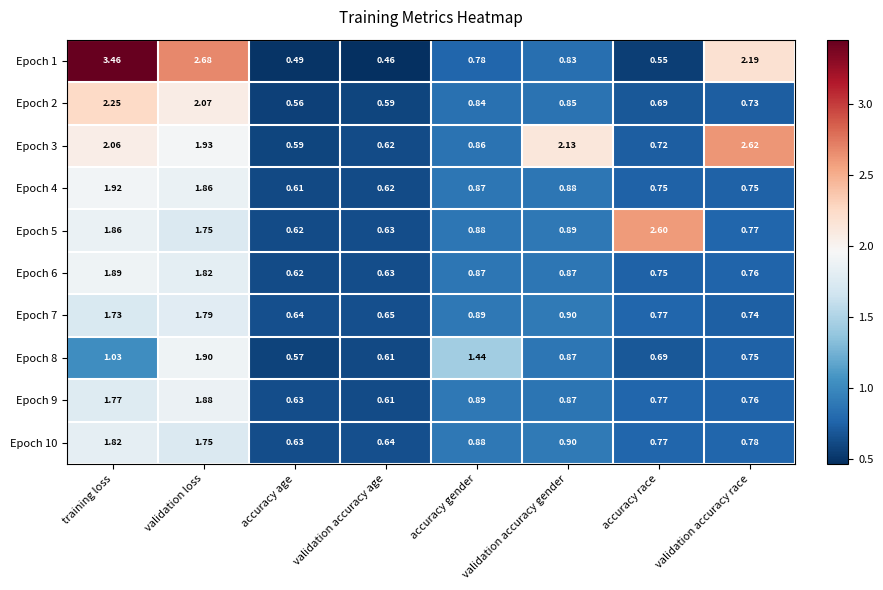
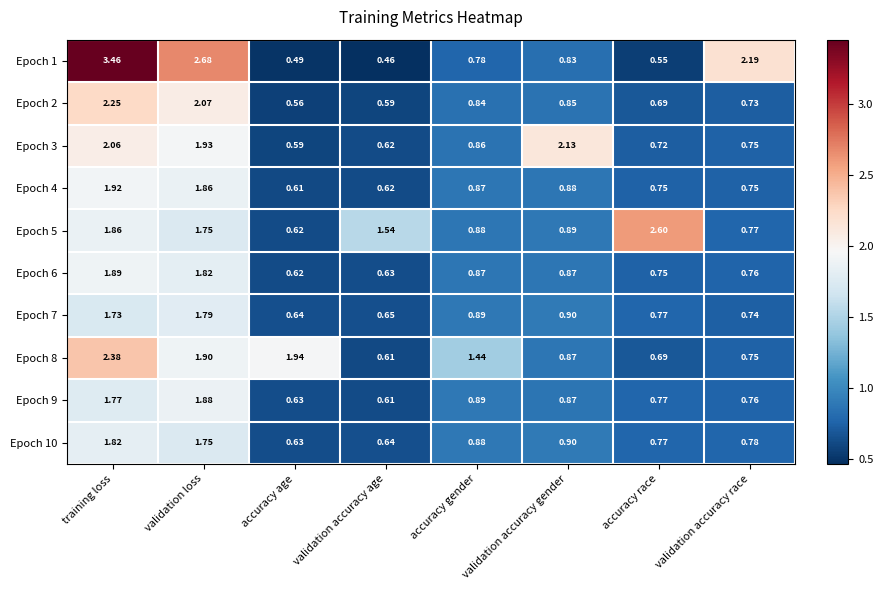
  {
    "Epoch 1": {
      "training loss": 3.46,
      "validation loss": 2.68,
      "accuracy age": 0.49,
      "validation accuracy age": 0.46,
      "accuracy gender": 0.78,
      "validation accuracy gender": 0.83,
      "accuracy race": 0.55,
      "validation accuracy race": 2.19
    },
    "Epoch 2": {
      "training loss": 2.25,
      "validation loss": 2.07,
      "accuracy age": 0.56,
      "validation accuracy age": 0.59,
      "accuracy gender": 0.84,
      "validation accuracy gender": 0.85,
      "accuracy race": 0.69,
      "validation accuracy race": 0.73
    },
    "Epoch 3": {
      "training loss": 2.06,
      "validation loss": 1.93,
      "accuracy age": 0.59,
      "validation accuracy age": 0.62,
      "accuracy gender": 0.86,
      "validation accuracy gender": 2.13,
      "accuracy race": 0.72,
-     "validation accuracy race": 2.62
+     "validation accuracy race": 0.75
    },
    "Epoch 4": {
      "training loss": 1.92,
      "validation loss": 1.86,
      "accuracy age": 0.61,
      "validation accuracy age": 0.62,
      "accuracy gender": 0.87,
      "validation accuracy gender": 0.88,
      "accuracy race": 0.75,
      "validation accuracy race": 0.75
    },
    "Epoch 5": {
      "training loss": 1.86,
      "validation loss": 1.75,
      "accuracy age": 0.62,
-     "validation accuracy age": 0.63,
+     "validation accuracy age": 1.54,
      "accuracy gender": 0.88,
      "validation accuracy gender": 0.89,
      "accuracy race": 2.60,
      "validation accuracy race": 0.77
    },
    "Epoch 6": {
      "training loss": 1.89,
      "validation loss": 1.82,
      "accuracy age": 0.62,
      "validation accuracy age": 0.63,
      "accuracy gender": 0.87,
      "validation accuracy gender": 0.87,
      "accuracy race": 0.75,
      "validation accuracy race": 0.76
    },
    "Epoch 7": {
      "training loss": 1.73,
      "validation loss": 1.79,
      "accuracy age": 0.64,
      "validation accuracy age": 0.65,
      "accuracy gender": 0.89,
      "validation accuracy gender": 0.90,
      "accuracy race": 0.77,
      "validation accuracy race": 0.74
    },
    "Epoch 8": {
-     "training loss": 1.03,
+     "training loss": 2.38,
      "validation loss": 1.90,
-     "accuracy age": 0.57,
+     "accuracy age": 1.94,
      "validation accuracy age": 0.61,
      "accuracy gender": 1.44,
      "validation accuracy gender": 0.87,
      "accuracy race": 0.69,
      "validation accuracy race": 0.75
    },
    "Epoch 9": {
      "training loss": 1.77,
      "validation loss": 1.88,
      "accuracy age": 0.63,
      "validation accuracy age": 0.61,
      "accuracy gender": 0.89,
      "validation accuracy gender": 0.87,
      "accuracy race": 0.77,
      "validation accuracy race": 0.76
    },
    "Epoch 10": {
      "training loss": 1.82,
      "validation loss": 1.75,
      "accuracy age": 0.63,
      "validation accuracy age": 0.64,
      "accuracy gender": 0.88,
      "validation accuracy gender": 0.90,
      "accuracy race": 0.77,
      "validation accuracy race": 0.78
    }
  }
